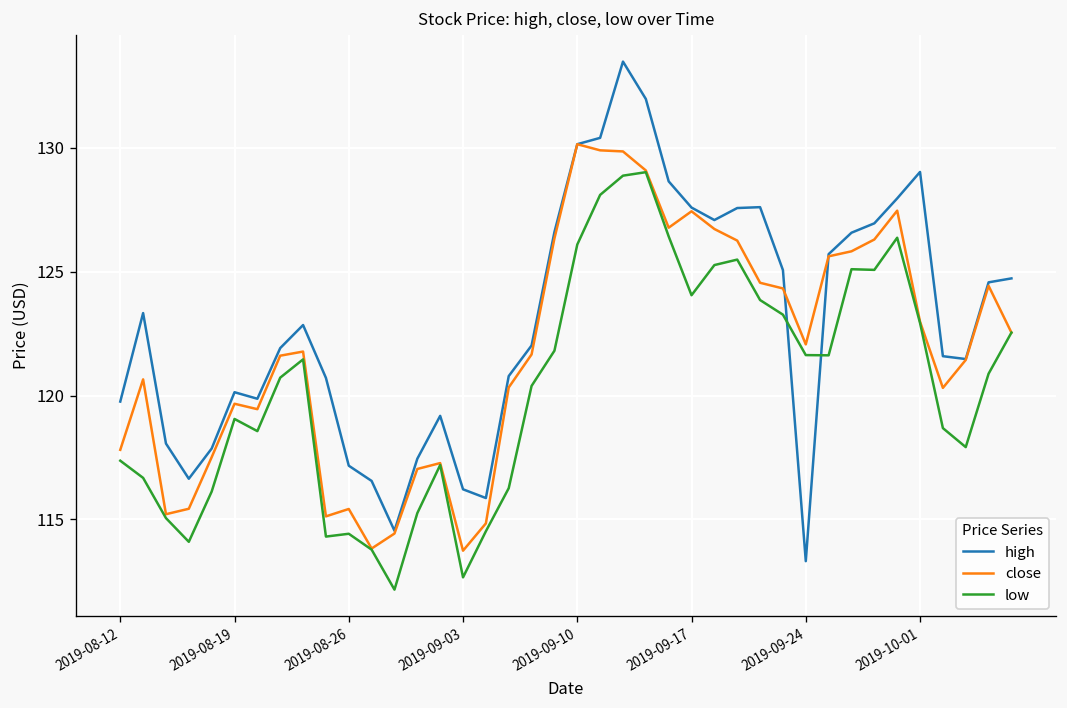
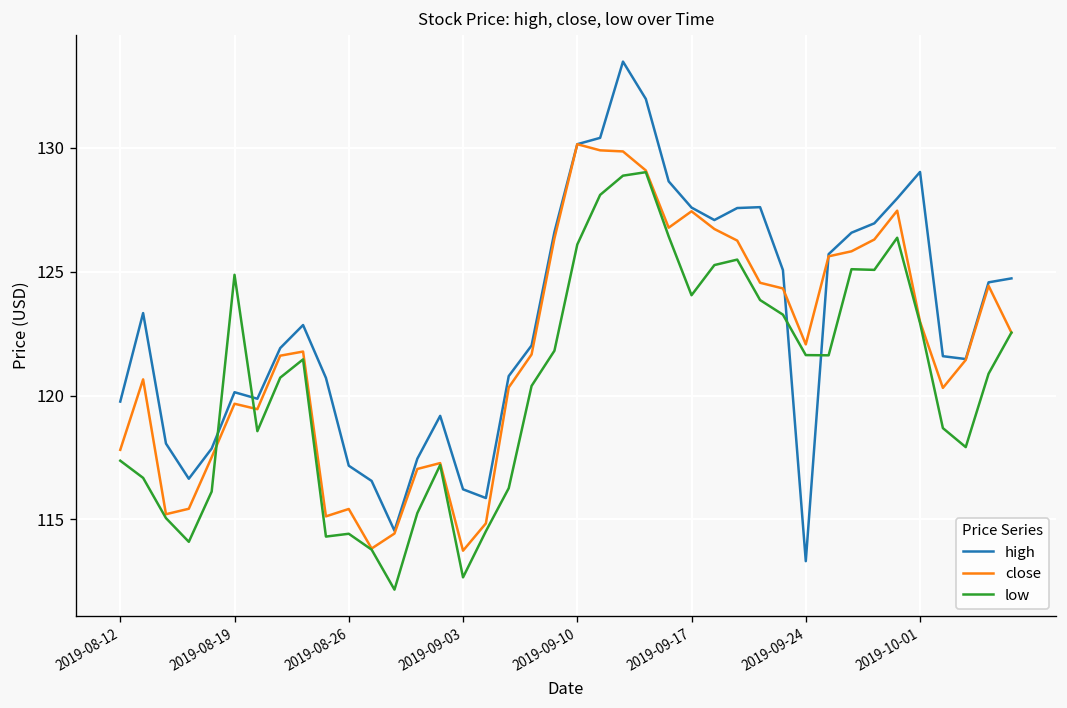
  {
    "high": {
      "2019-08-12": 119.8,
      "2019-08-19": 120.1,
      "2019-08-26": 117.2,
      "2019-09-03": 116.2,
      "2019-09-17": 127.6,
      "2019-09-24": 113.3,
      "2019-10-01": 129.0
    },
    "close": {
      "2019-08-12": 117.8,
      "2019-08-19": 119.7,
      "2019-08-26": 115.4,
      "2019-09-03": 113.7,
      "2019-09-17": 127.4,
      "2019-09-24": 122.1
    },
    "low": {
      "2019-08-12": 117.4,
-     "2019-08-19": 119.1,
+     "2019-08-19": 124.9,
      "2019-08-26": 114.4,
      "2019-09-03": 112.7,
      "2019-09-10": 126.1,
      "2019-09-17": 124.1,
      "2019-09-24": 121.6
    }
  }
